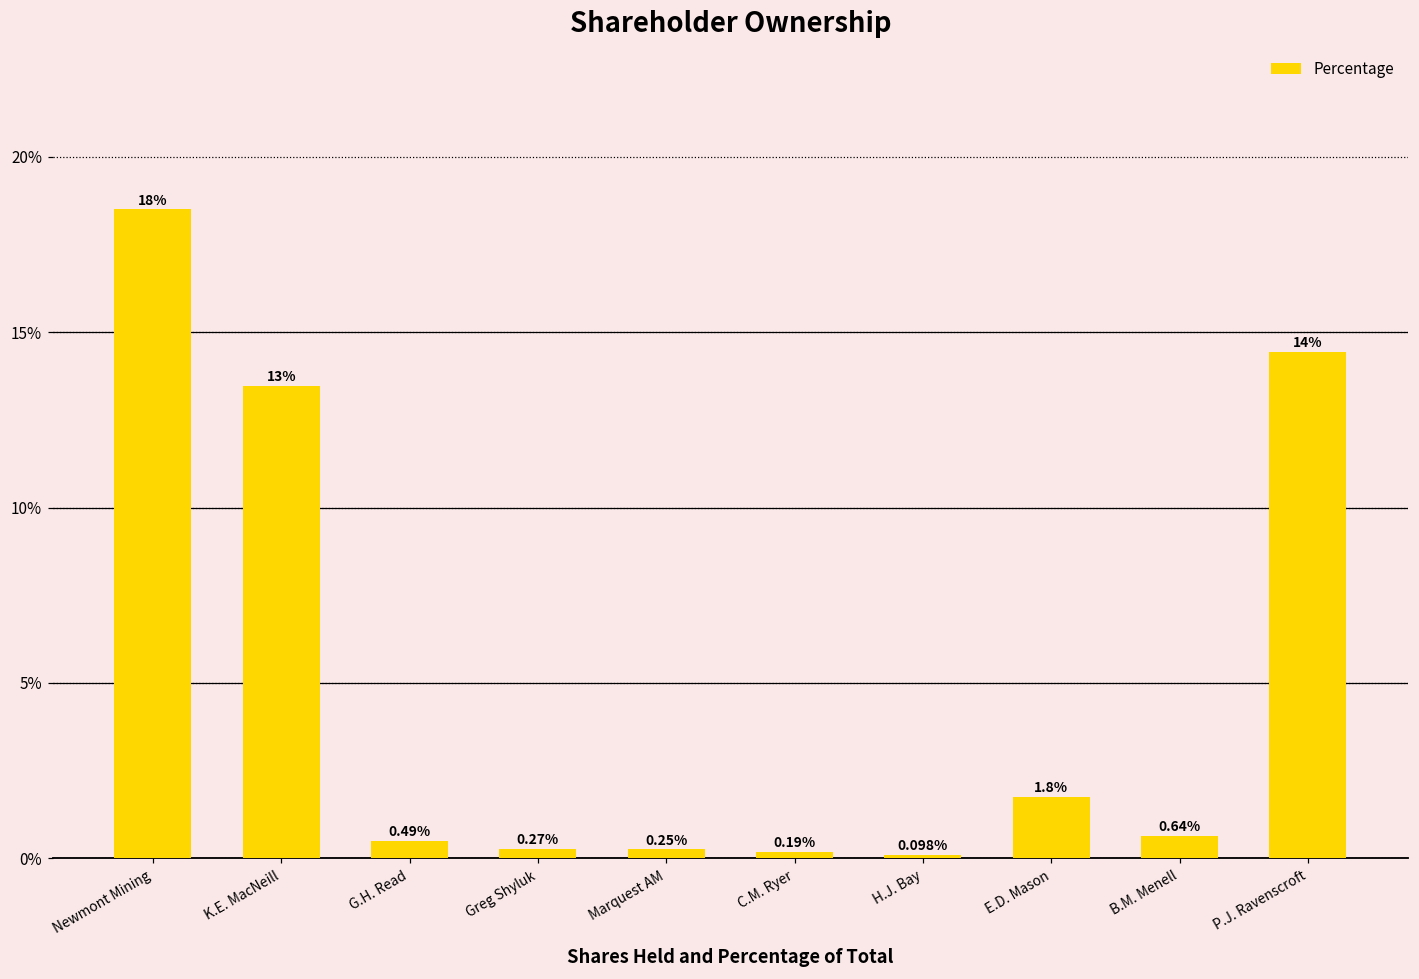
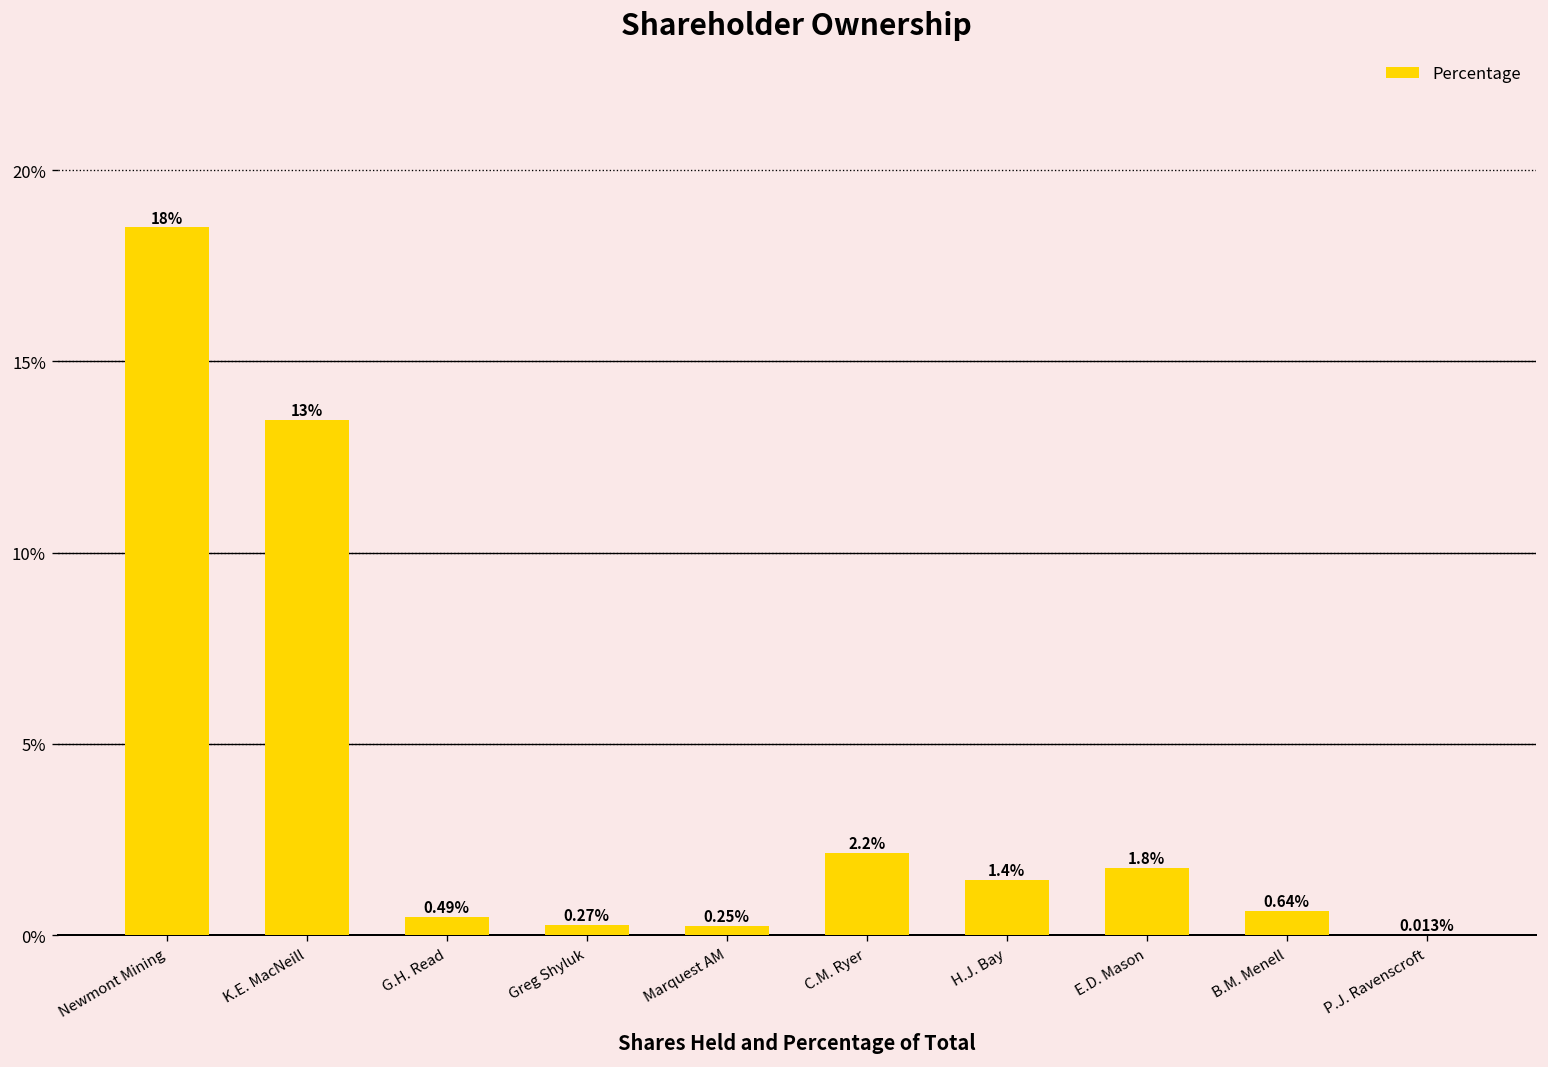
  {
    "Newmont Mining": "18%",
    "K.E. MacNeill": "13%",
    "G.H. Read": "0.49%",
    "Greg Shyluk": "0.27%",
    "Marquest AM": "0.25%",
-   "C.M. Ryer": "0.19%",
-   "H.J. Bay": "0.098%",
+   "C.M. Ryer": "2.2%",
+   "H.J. Bay": "1.4%",
    "E.D. Mason": "1.8%",
    "B.M. Menell": "0.64%",
-   "P.J. Ravenscroft": "14%"
+   "P.J. Ravenscroft": "0.013%"
  }
